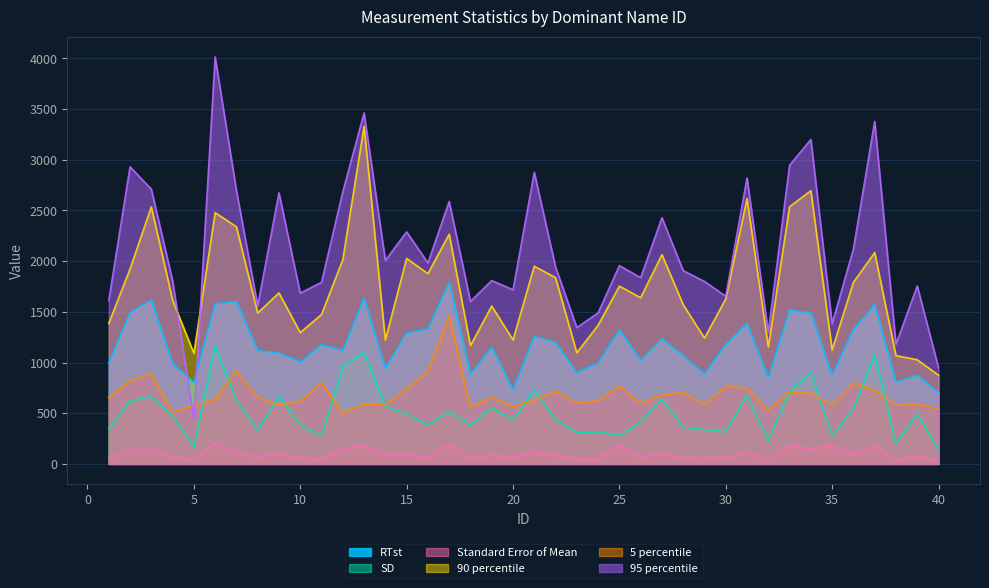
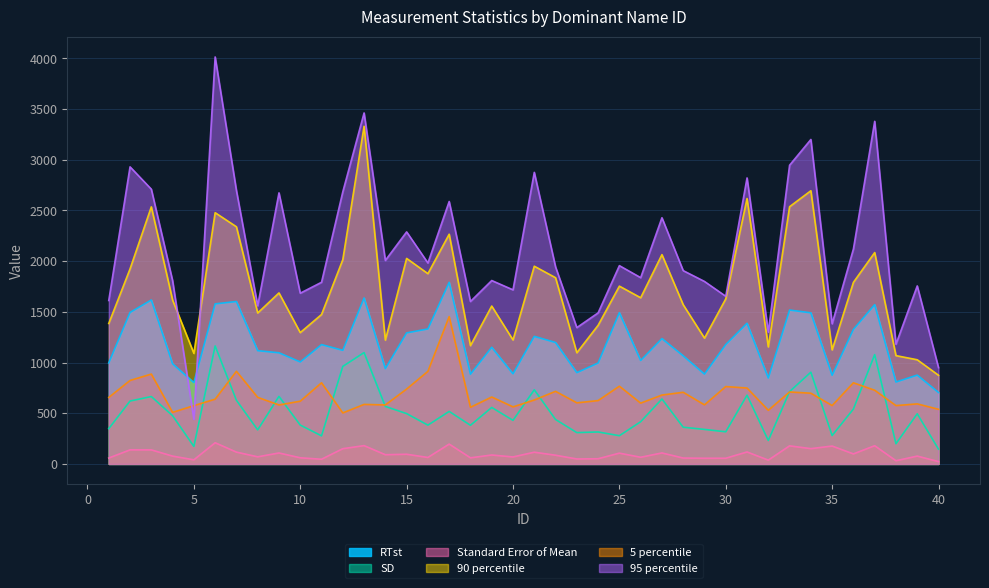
  {
    "RTst": {
      "5": 800,
      "10": 1010,
      "15": 1290,
-     "20": 730,
-     "25": 1320,
+     "20": 890,
+     "25": 1490,
      "30": 1180,
      "35": 870,
      "40": 700
    },
    "SD": {
      "5": 170,
      "10": 380,
      "15": 500,
      "20": 430,
      "25": 280,
      "30": 320,
      "35": 280,
      "40": 150
    },
    "Standard Error of Mean": {
      "5": 40,
      "10": 60,
      "15": 100,
      "20": 70,
-     "25": 190,
+     "25": 110,
      "30": 60,
      "35": 180,
      "40": 20
    },
    "95 percentile": {
      "5": 440,
      "10": 1680,
      "15": 2290,
      "20": 1720,
      "25": 1960,
      "35": 1380,
      "40": 950
    }
  }
